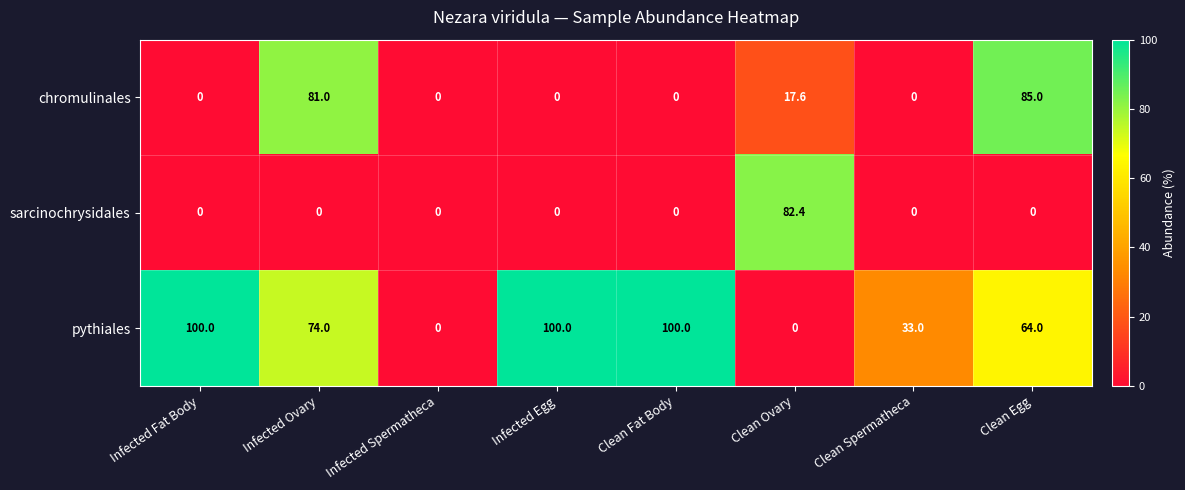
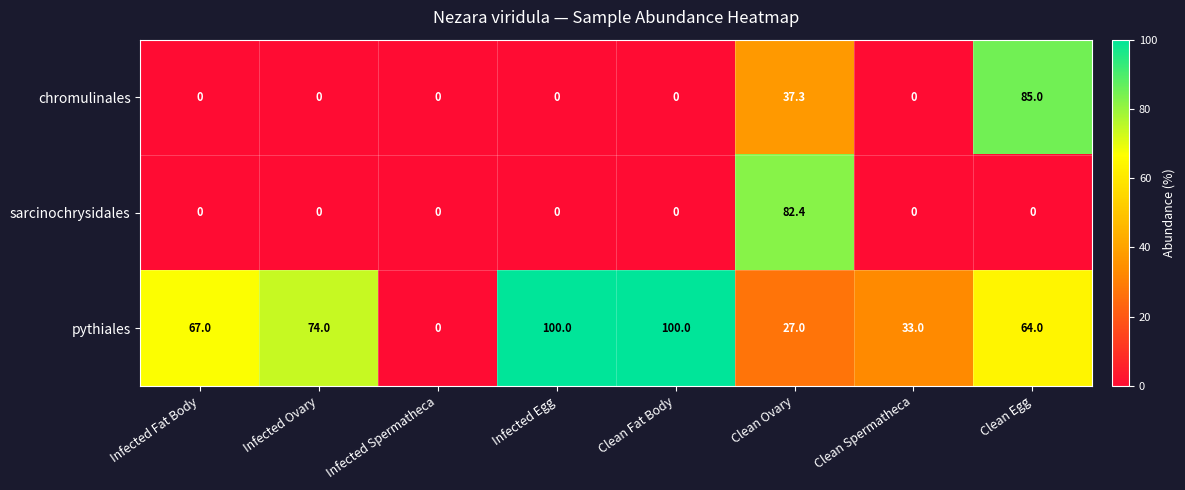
  {
    "chromulinales": {
      "Infected Fat Body": 0,
-     "Infected Ovary": 81.0,
+     "Infected Ovary": 0,
      "Infected Spermatheca": 0,
      "Infected Egg": 0,
      "Clean Fat Body": 0,
-     "Clean Ovary": 17.6,
+     "Clean Ovary": 37.3,
      "Clean Spermatheca": 0,
      "Clean Egg": 85.0
    },
    "sarcinochrysidales": {
      "Infected Fat Body": 0,
      "Infected Ovary": 0,
      "Infected Spermatheca": 0,
      "Infected Egg": 0,
      "Clean Fat Body": 0,
      "Clean Ovary": 82.4,
      "Clean Spermatheca": 0,
      "Clean Egg": 0
    },
    "pythiales": {
-     "Infected Fat Body": 100.0,
+     "Infected Fat Body": 67.0,
      "Infected Ovary": 74.0,
      "Infected Spermatheca": 0,
      "Infected Egg": 100.0,
      "Clean Fat Body": 100.0,
-     "Clean Ovary": 0,
+     "Clean Ovary": 27.0,
      "Clean Spermatheca": 33.0,
      "Clean Egg": 64.0
    }
  }
